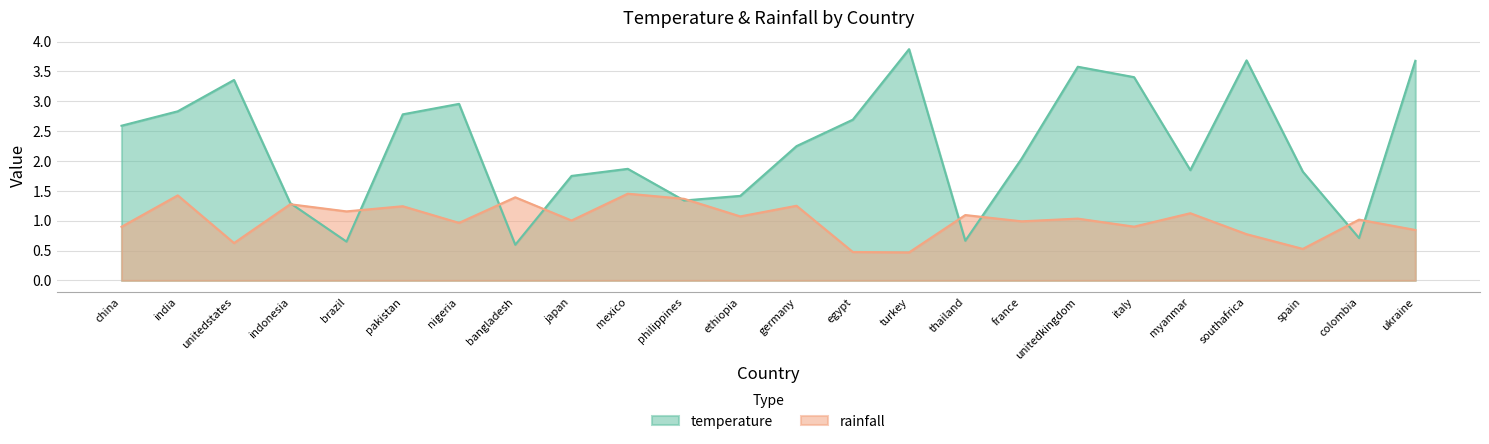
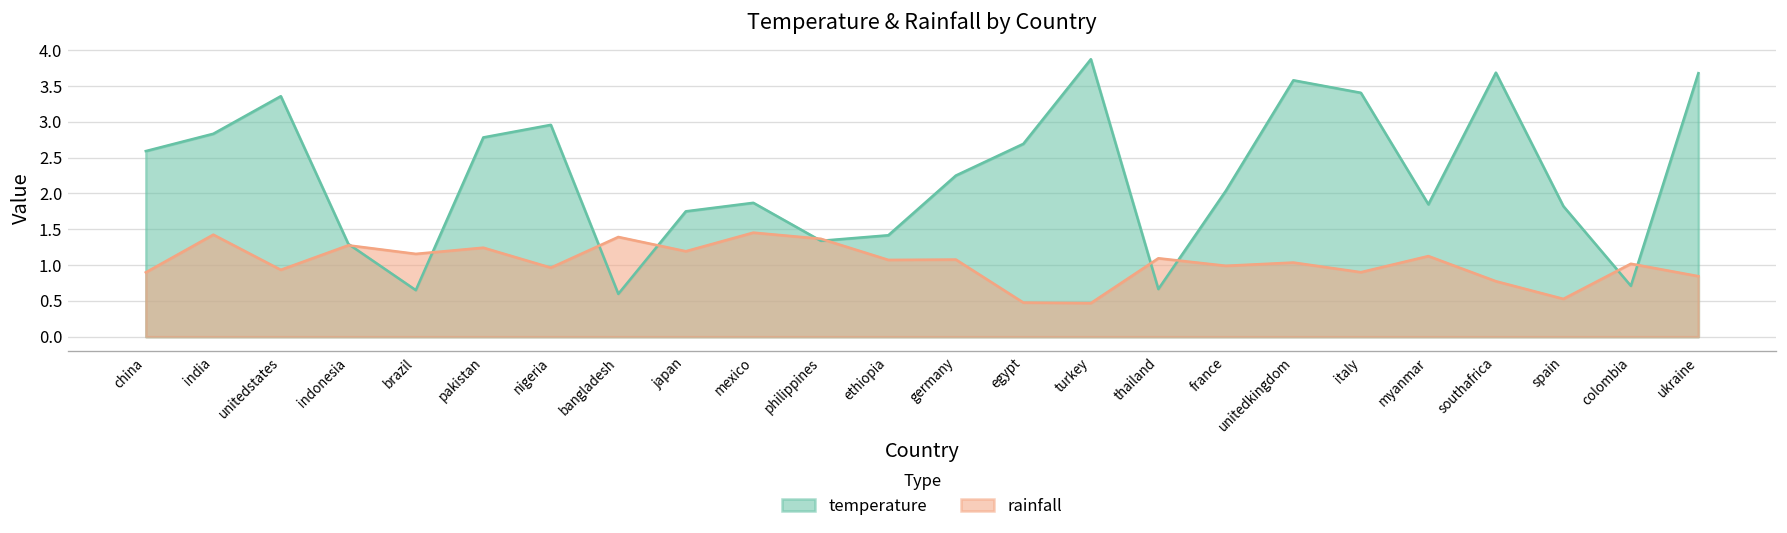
  {
    "temperature": {
      "china": 2.6,
      "india": 2.8,
      "unitedstates": 3.4,
      "brazil": 0.6,
      "pakistan": 2.8,
      "nigeria": 3.0,
      "bangladesh": 0.6,
      "japan": 1.7,
      "mexico": 1.9,
      "ethiopia": 1.4,
      "germany": 2.2,
      "egypt": 2.7,
      "turkey": 3.9,
      "thailand": 0.7,
      "france": 2.0,
      "unitedkingdom": 3.6,
      "italy": 3.4,
      "myanmar": 1.8,
      "southafrica": 3.7,
      "spain": 1.8,
      "colombia": 0.7,
      "ukraine": 3.7
    },
    "rainfall": {
      "china": 0.9,
      "india": 1.4,
-     "unitedstates": 0.6,
+     "unitedstates": 0.9,
      "brazil": 1.2,
      "pakistan": 1.2,
      "nigeria": 1.0,
      "bangladesh": 1.4,
-     "japan": 1.0,
+     "japan": 1.2,
      "mexico": 1.5,
      "ethiopia": 1.1,
-     "germany": 1.3,
+     "germany": 1.1,
      "egypt": 0.5,
      "turkey": 0.5,
      "thailand": 1.1,
      "france": 1.0,
      "unitedkingdom": 1.0,
      "italy": 0.9,
      "myanmar": 1.1,
      "southafrica": 0.8,
      "spain": 0.5,
      "colombia": 1.0,
      "ukraine": 0.8
    }
  }
